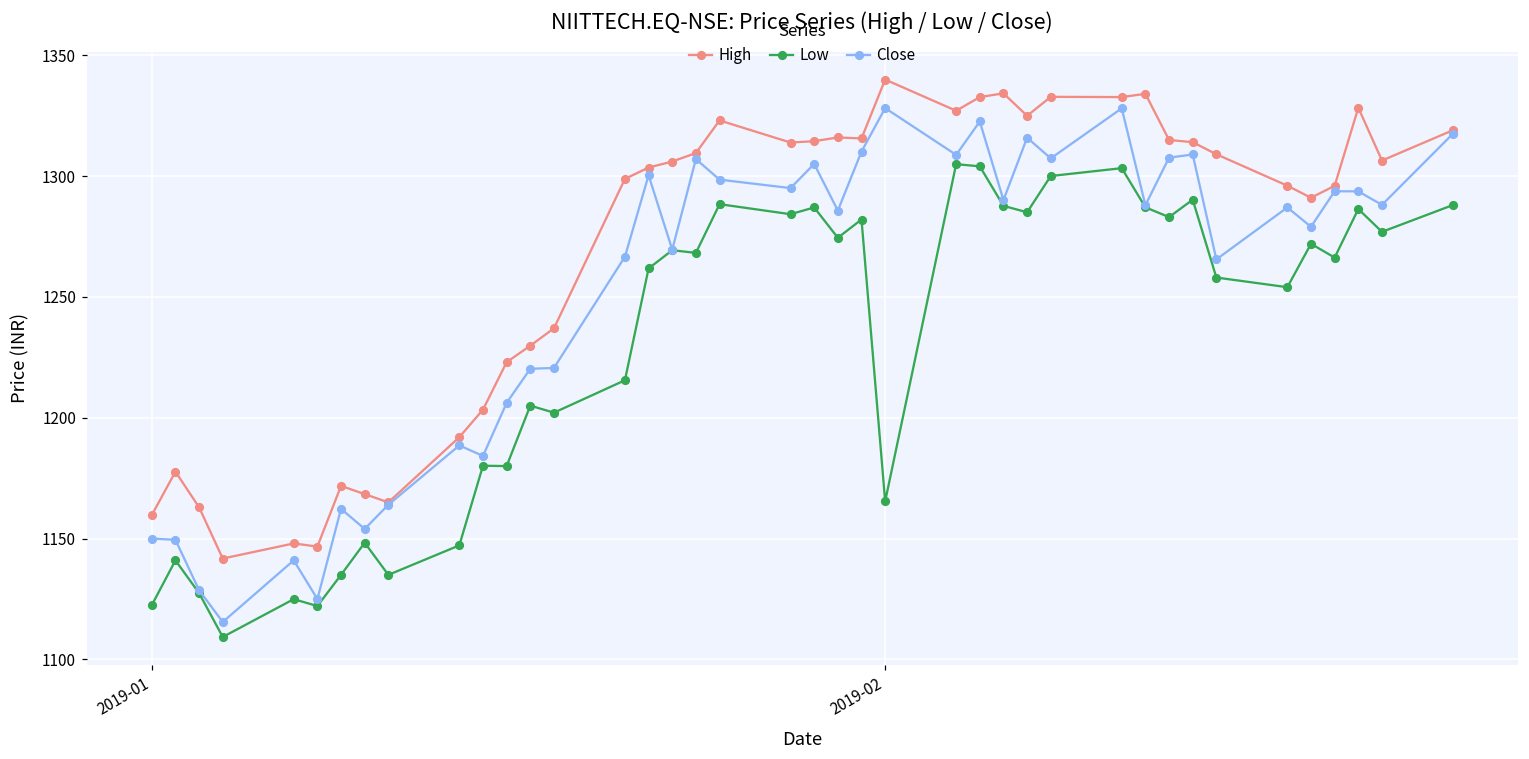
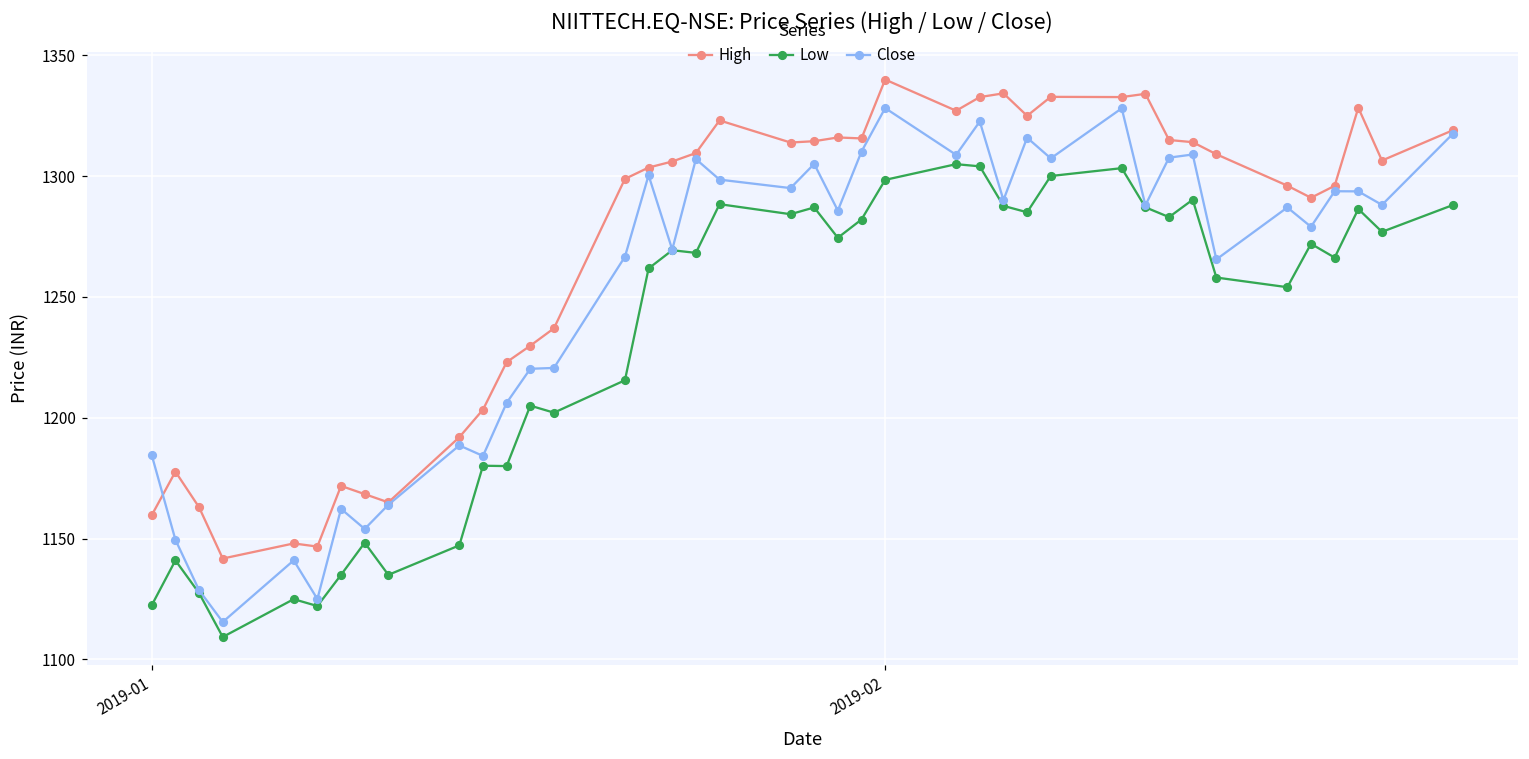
  {
    "High": {
      "2019-01": 1160,
      "2019-02": 1340
    },
    "Low": {
      "2019-01": 1122,
-     "2019-02": 1165
+     "2019-02": 1298
    },
    "Close": {
-     "2019-01": 1150,
+     "2019-01": 1185,
      "2019-02": 1328
    }
  }
